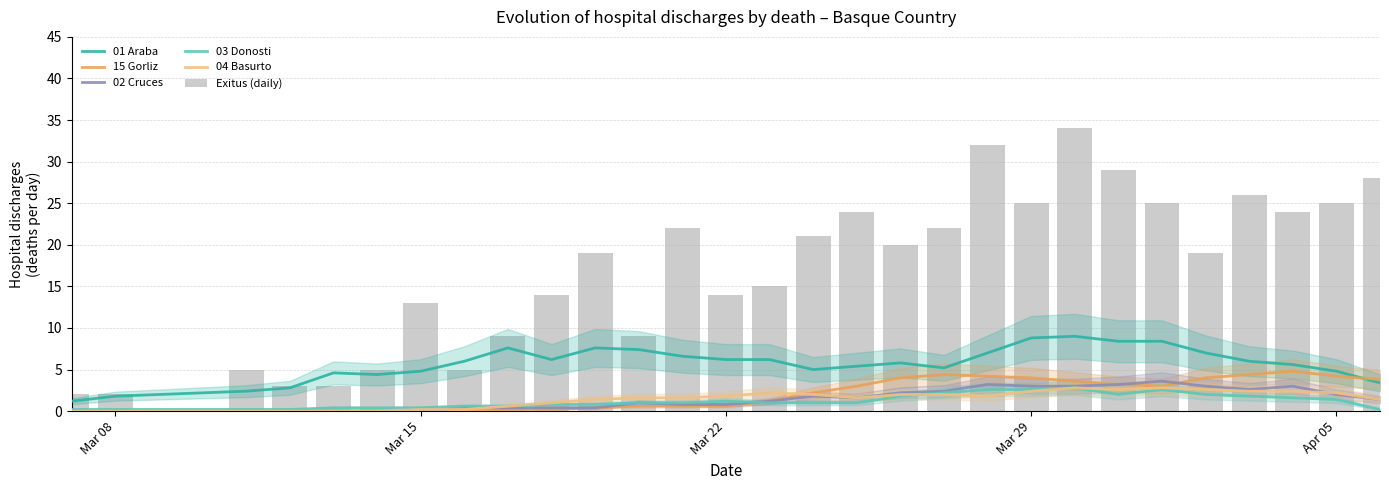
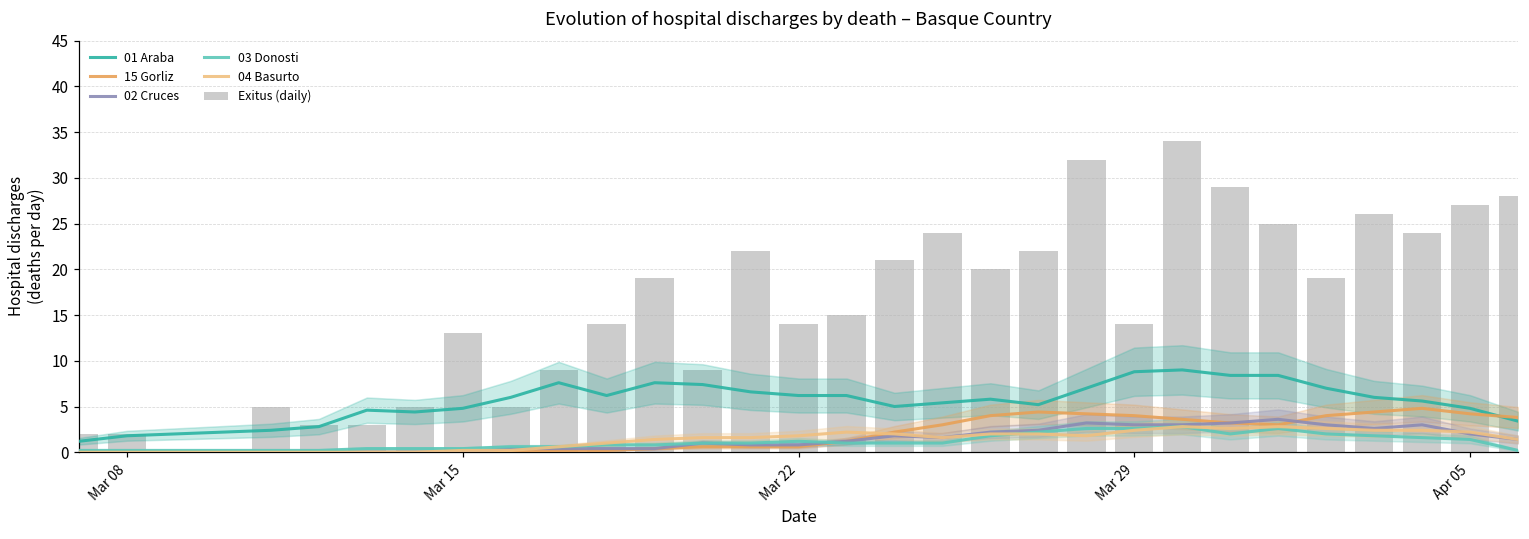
  {
    "Exitus (daily)": {
      "Mar 08": 2,
      "Mar 15": 13,
      "Mar 22": 14,
-     "Mar 29": 25,
-     "Apr 05": 25
+     "Mar 29": 14,
+     "Apr 05": 27
    }
  }
